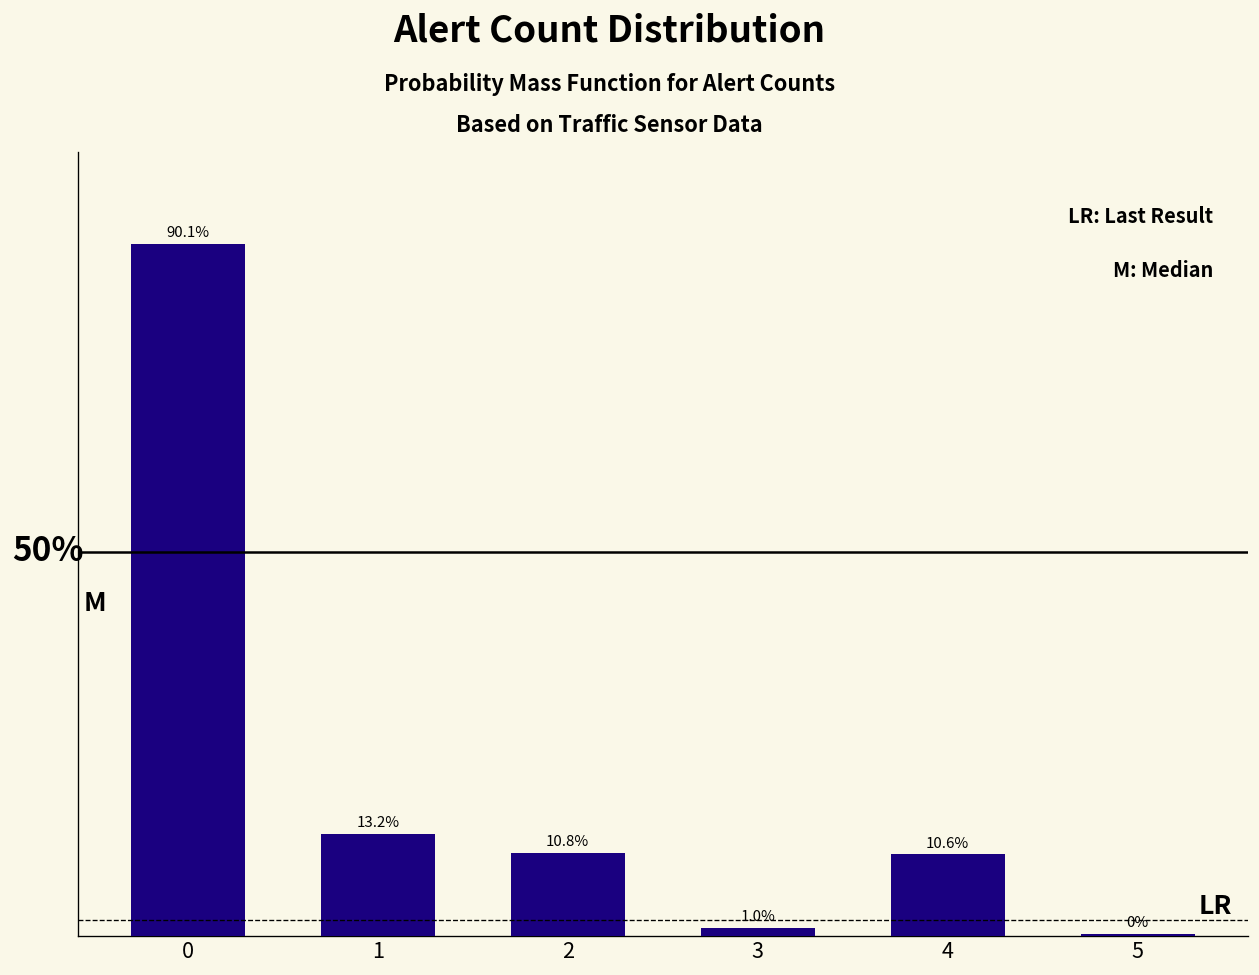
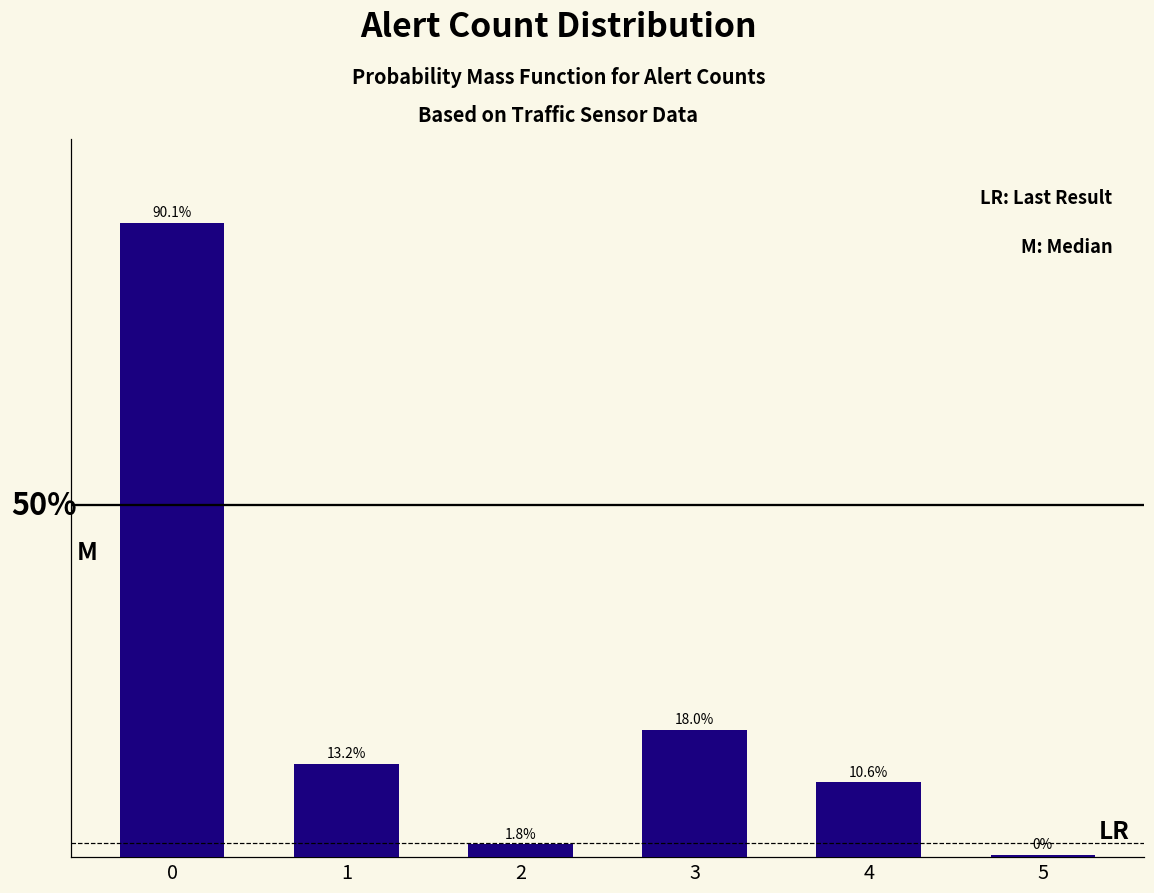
  {
    "0": "90.1%",
    "1": "13.2%",
-   "2": "10.8%",
-   "3": "1.0%",
+   "2": "1.8%",
+   "3": "18.0%",
    "4": "10.6%",
    "5": "0%"
  }
